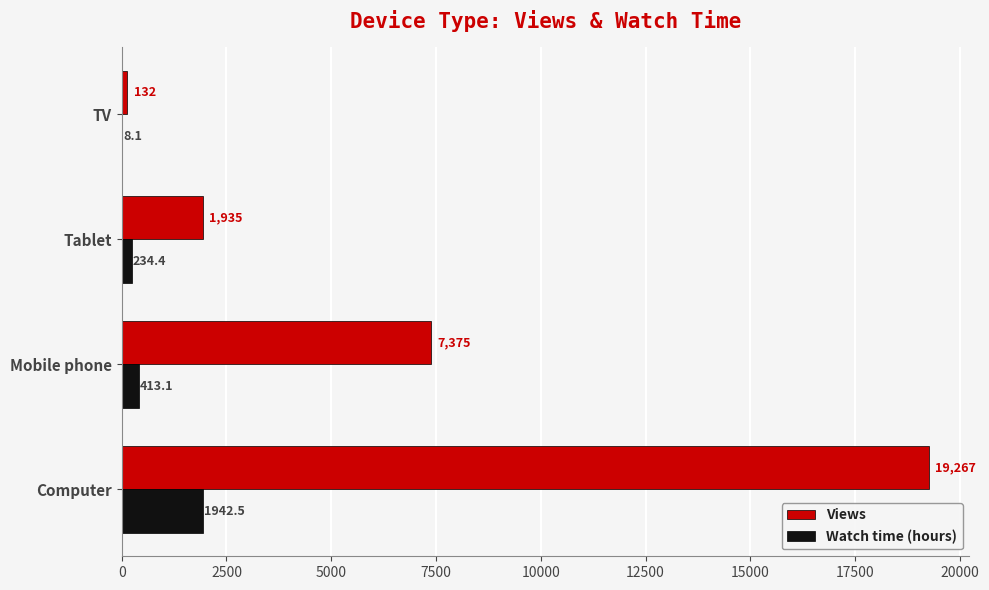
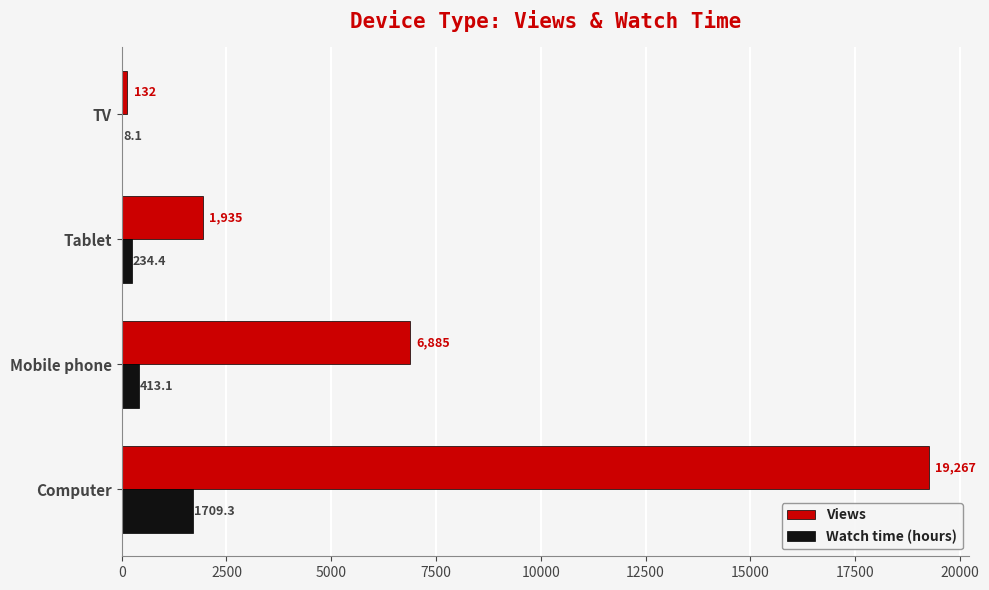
  {
    "Views": {
      "TV": "132",
      "Tablet": "1,935",
-     "Mobile phone": "7,375",
+     "Mobile phone": "6,885",
      "Computer": "19,267"
    },
    "Watch time (hours)": {
      "TV": "8.1",
      "Tablet": "234.4",
      "Mobile phone": "413.1",
-     "Computer": "1942.5"
+     "Computer": "1709.3"
    }
  }
